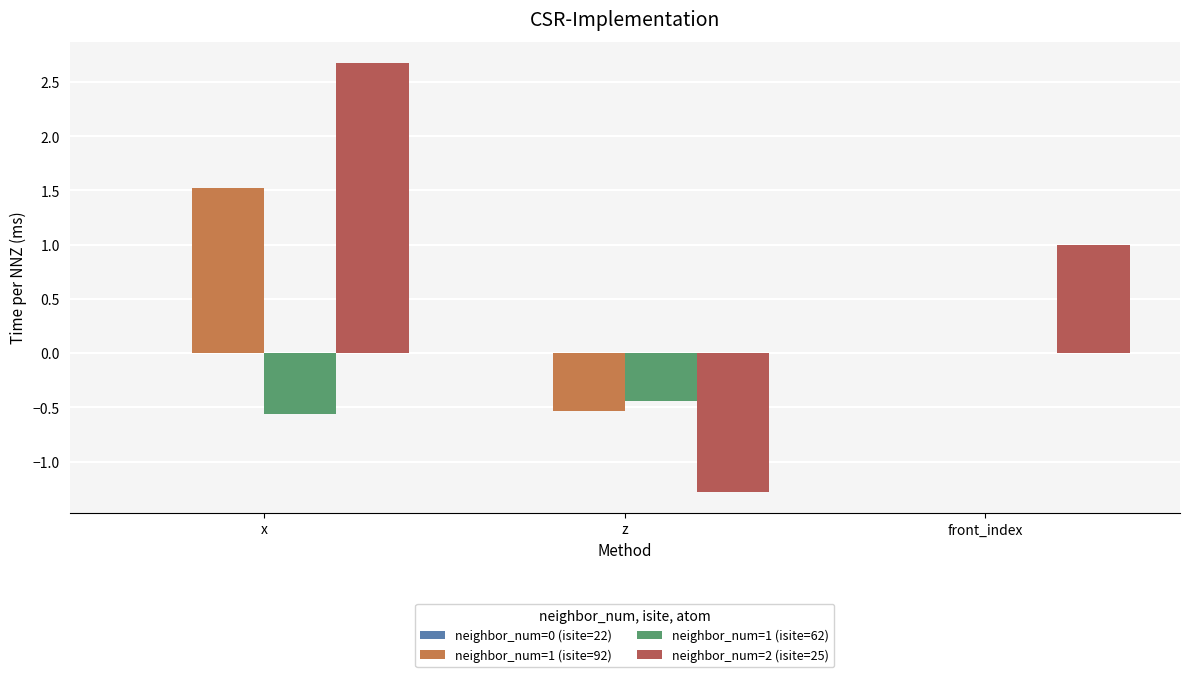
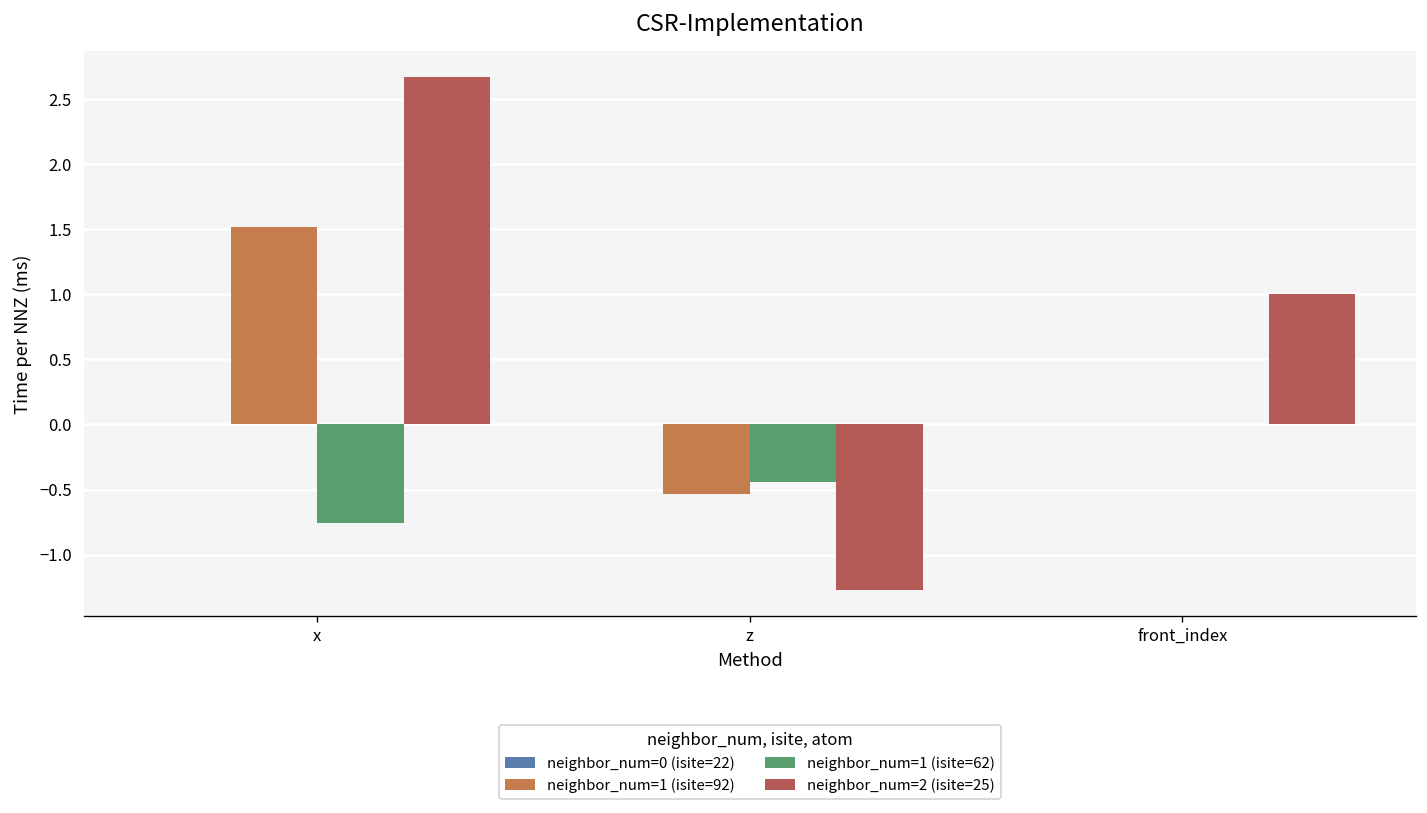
  {
    "neighbor_num=0 (isite=22)": {
      "x": 0.00,
      "z": 0.00,
      "front_index": 0.00
    },
    "neighbor_num=1 (isite=62)": {
-     "x": -0.56,
+     "x": -0.76,
      "z": -0.44,
      "front_index": 0.00
    }
  }
